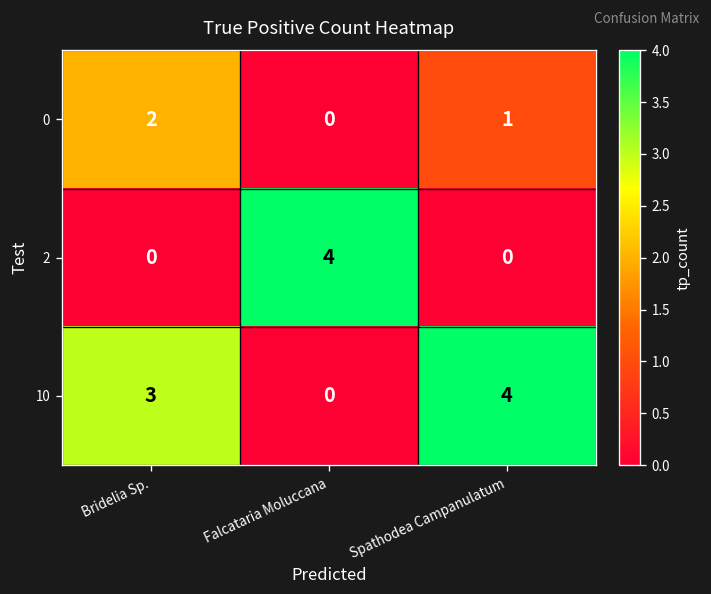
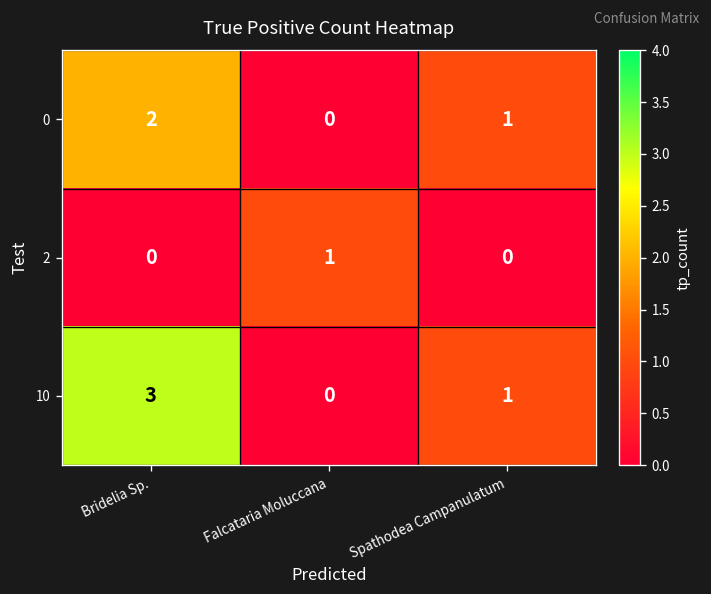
  {
    "0": {
      "Bridelia Sp.": 2,
      "Falcataria Moluccana": 0,
      "Spathodea Campanulatum": 1
    },
    "2": {
      "Bridelia Sp.": 0,
-     "Falcataria Moluccana": 4,
+     "Falcataria Moluccana": 1,
      "Spathodea Campanulatum": 0
    },
    "10": {
      "Bridelia Sp.": 3,
      "Falcataria Moluccana": 0,
-     "Spathodea Campanulatum": 4
+     "Spathodea Campanulatum": 1
    }
  }
